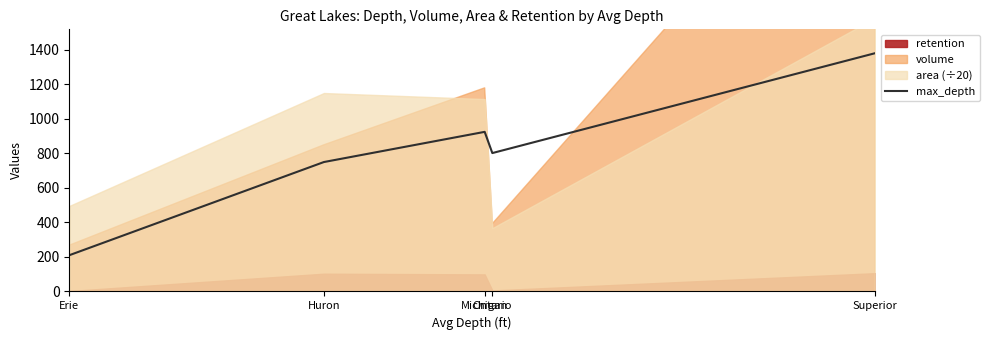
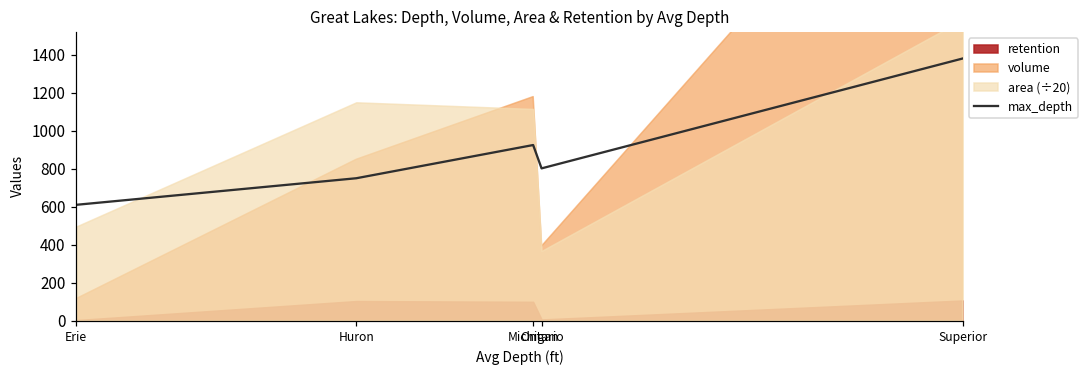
  {
    "max_depth": {
-     "Erie": 210,
+     "Erie": 610,
      "Huron": 750,
      "Superior": 1380
    },
    "retention": {
      "Huron": 100,
      "Superior": 110
    },
    "volume": {
-     "Erie": 270,
+     "Erie": 120,
      "Huron": 850
    },
    "area (÷20)": {
      "Erie": 500,
      "Huron": 1150
    }
  }
